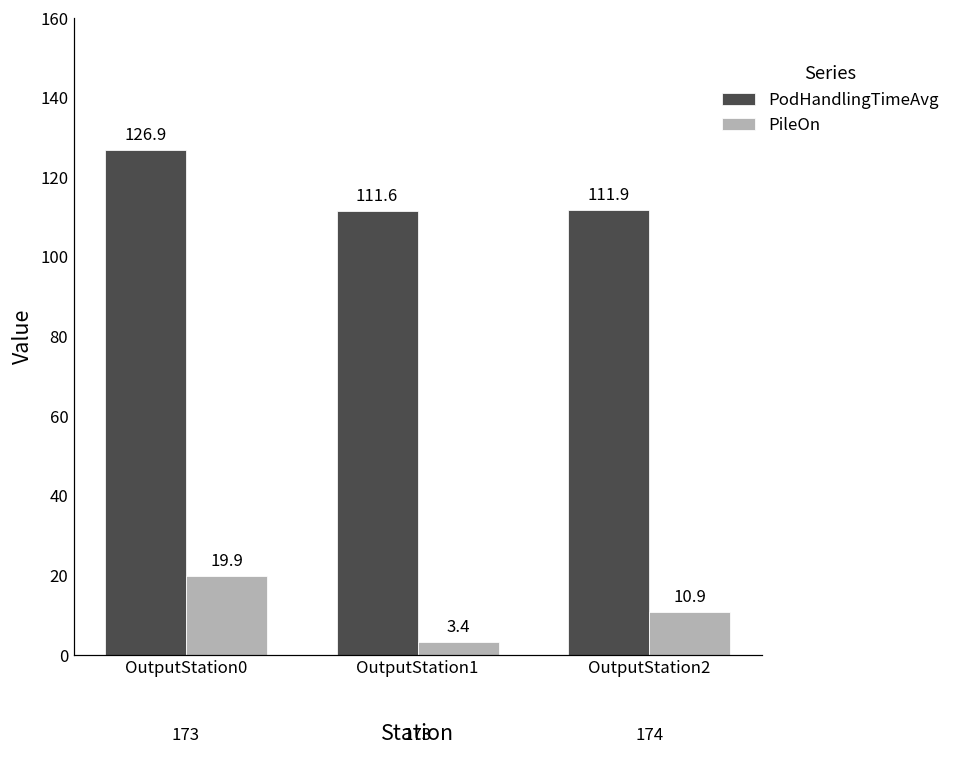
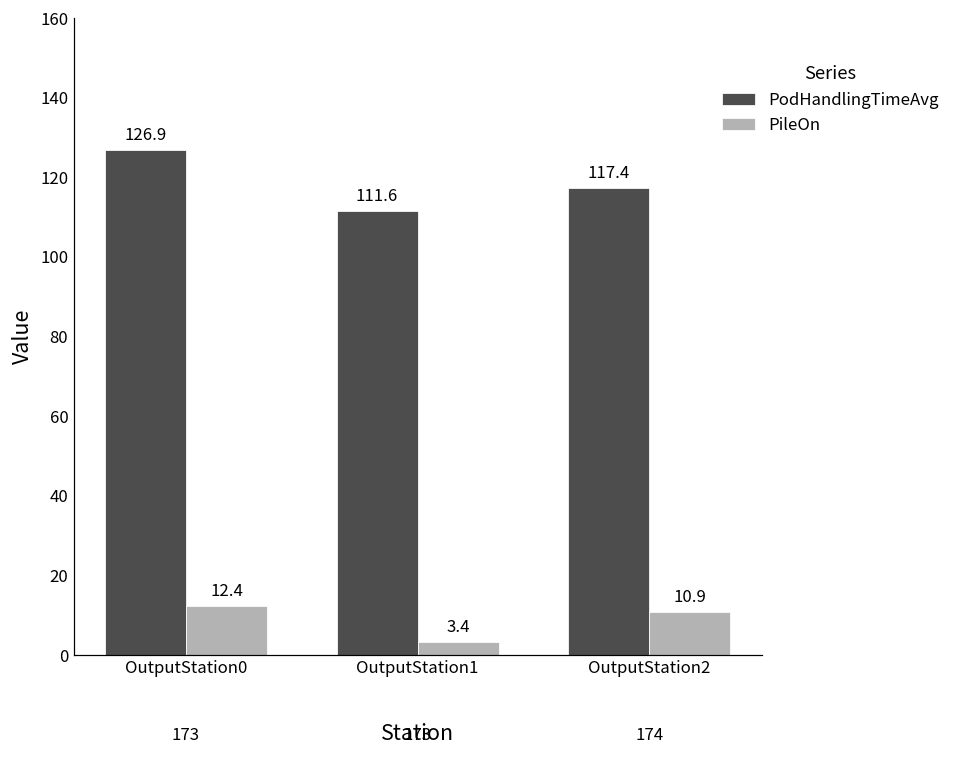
  {
    "PodHandlingTimeAvg": {
      "OutputStation0": 126.9,
      "OutputStation1": 111.6,
-     "OutputStation2": 111.9
+     "OutputStation2": 117.4
    },
    "PileOn": {
-     "OutputStation0": 19.9,
+     "OutputStation0": 12.4,
      "OutputStation1": 3.4,
      "OutputStation2": 10.9
    }
  }
